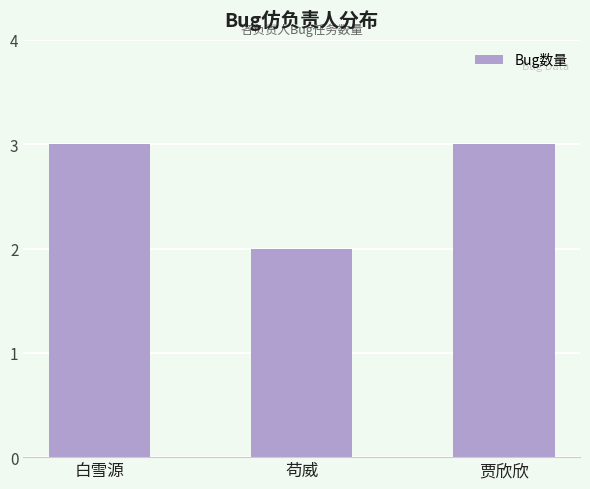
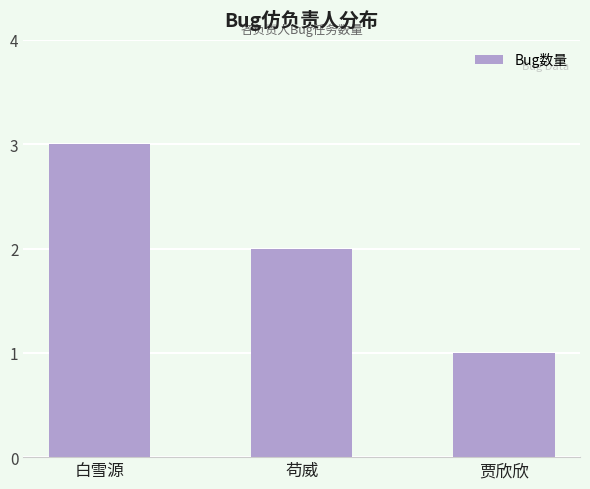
  {
    "白雪源": 3,
    "苟威": 2,
-   "贾欣欣": 3
+   "贾欣欣": 1
  }
